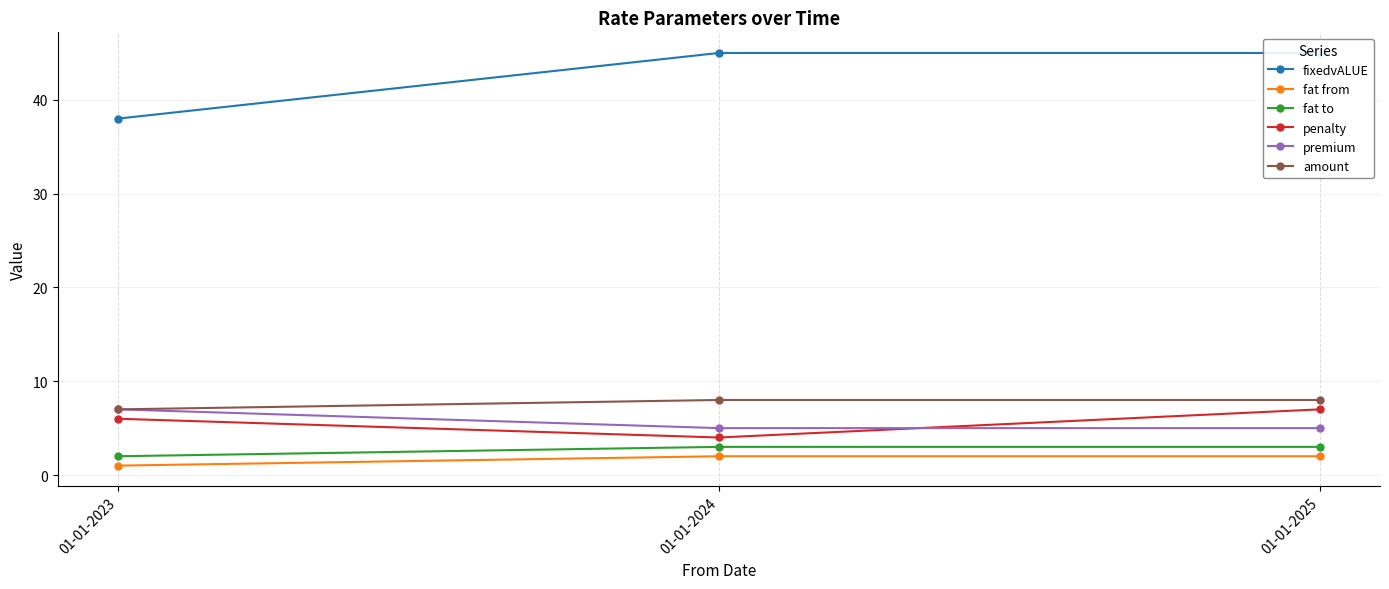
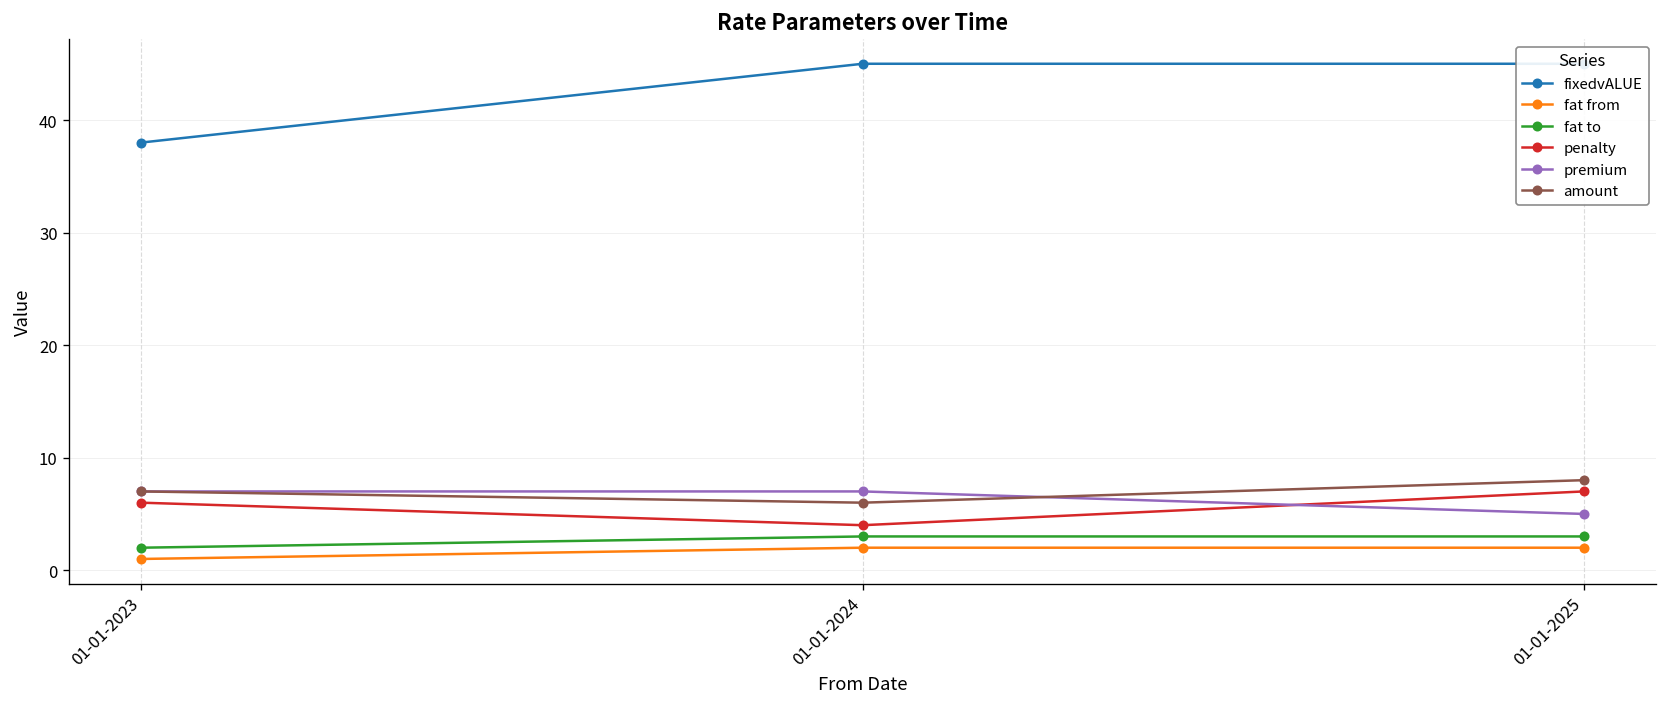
  {
    "fixedvALUE": {
      "01-01-2023": 38,
      "01-01-2024": 45
    },
    "fat from": {
      "01-01-2023": 1,
      "01-01-2024": 2,
      "01-01-2025": 2
    },
    "fat to": {
      "01-01-2023": 2,
      "01-01-2024": 3,
      "01-01-2025": 3
    },
    "penalty": {
      "01-01-2023": 6,
      "01-01-2024": 4,
      "01-01-2025": 7
    },
    "premium": {
-     "01-01-2024": 5,
+     "01-01-2024": 7,
      "01-01-2025": 5
    },
    "amount": {
-     "01-01-2024": 8,
+     "01-01-2024": 6,
      "01-01-2025": 8
    }
  }
